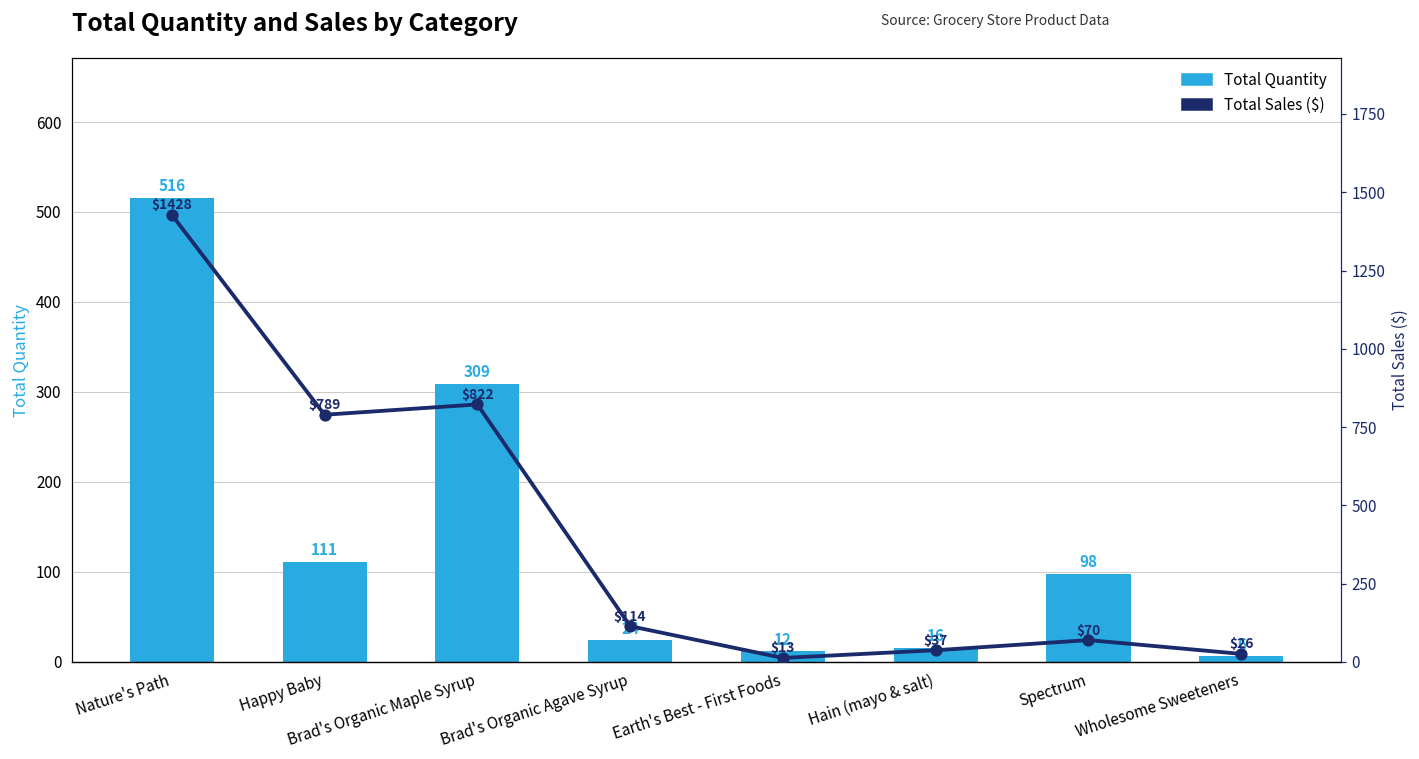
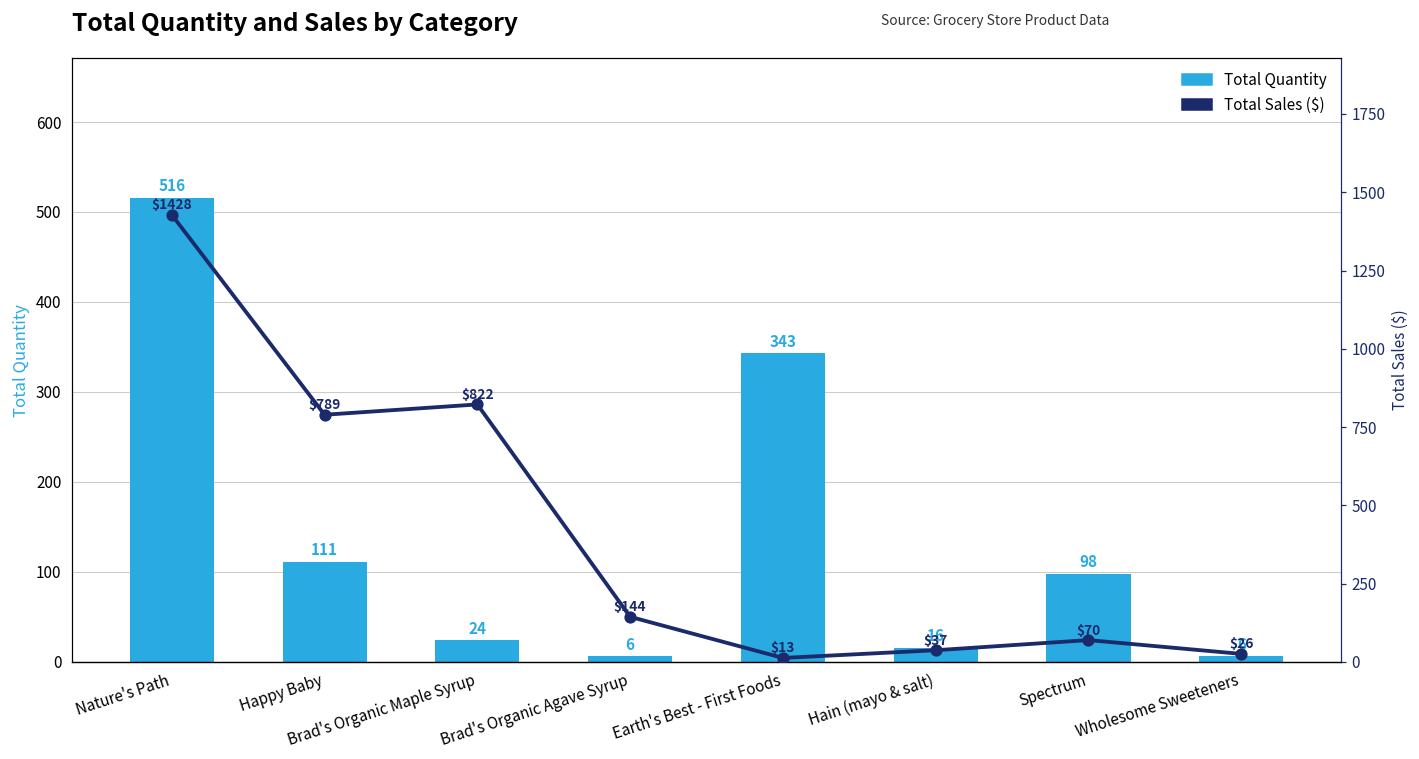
  {
    "Total Quantity": {
      "Nature's Path": "516",
      "Happy Baby": "111",
-     "Brad's Organic Maple Syrup": "309",
-     "Brad's Organic Agave Syrup": "24",
-     "Earth's Best - First Foods": "12",
+     "Brad's Organic Maple Syrup": "24",
+     "Brad's Organic Agave Syrup": "6",
+     "Earth's Best - First Foods": "343",
      "Spectrum": "98"
    },
    "Total Sales ($)": {
      "Nature's Path": "$1428",
      "Happy Baby": "$789",
      "Brad's Organic Maple Syrup": "$822",
-     "Brad's Organic Agave Syrup": "$114",
+     "Brad's Organic Agave Syrup": "$144",
      "Earth's Best - First Foods": "$13",
      "Spectrum": "$70"
    }
  }
